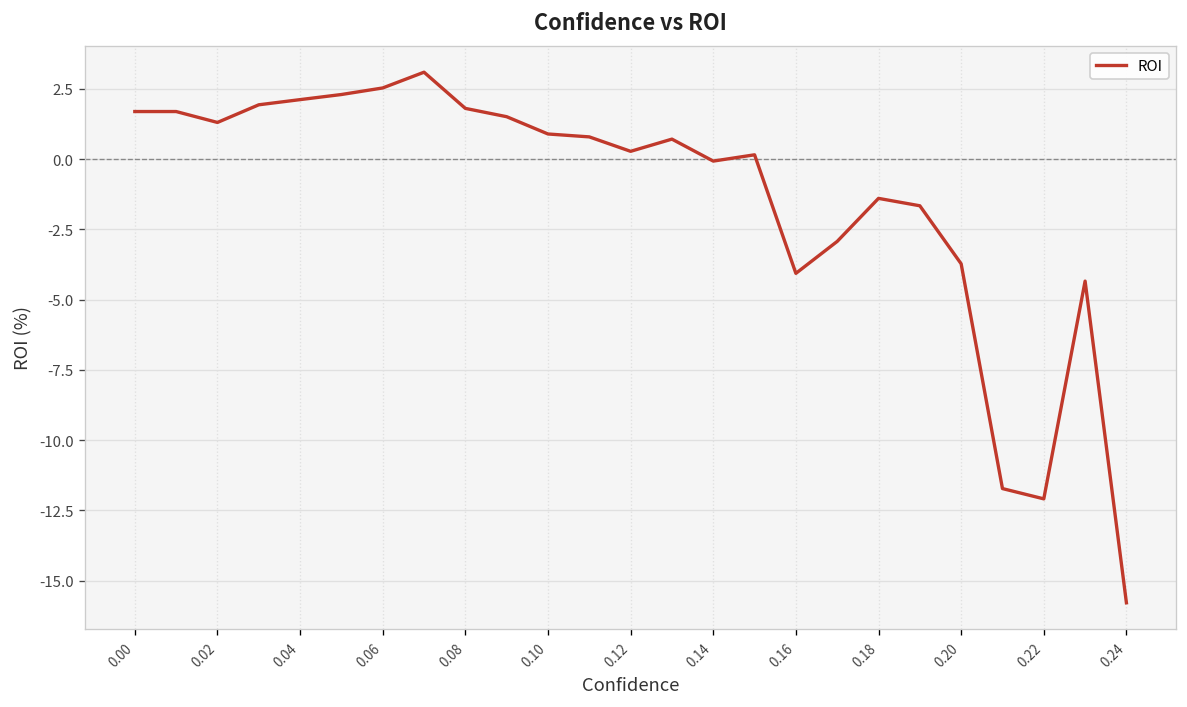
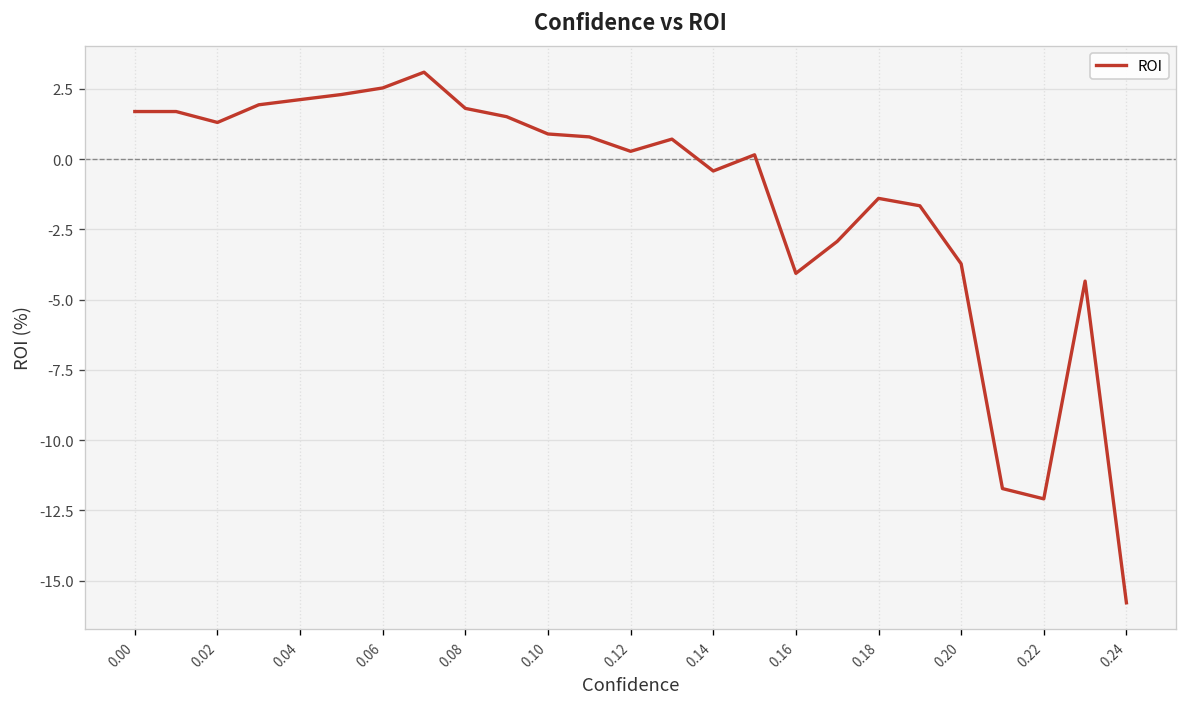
  {
    "0.00": 1.7,
    "0.02": 1.3,
    "0.04": 2.1,
    "0.06": 2.5,
    "0.08": 1.8,
    "0.10": 0.9,
    "0.12": 0.3,
-   "0.14": -0.1,
+   "0.14": -0.4,
    "0.16": -4.1,
    "0.18": -1.4,
    "0.20": -3.7,
    "0.22": -12.1,
    "0.24": -15.8
  }
